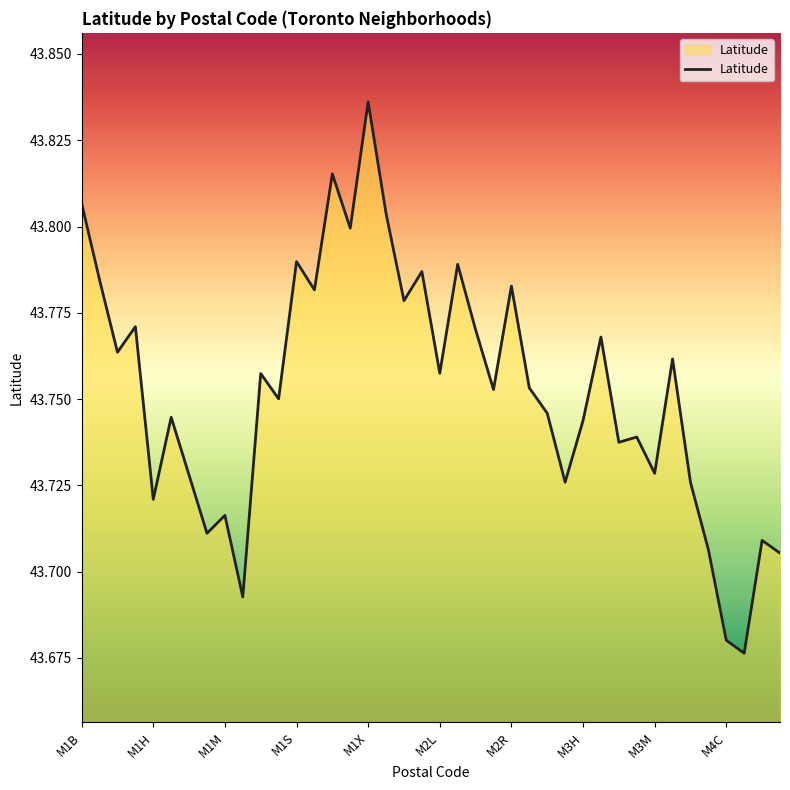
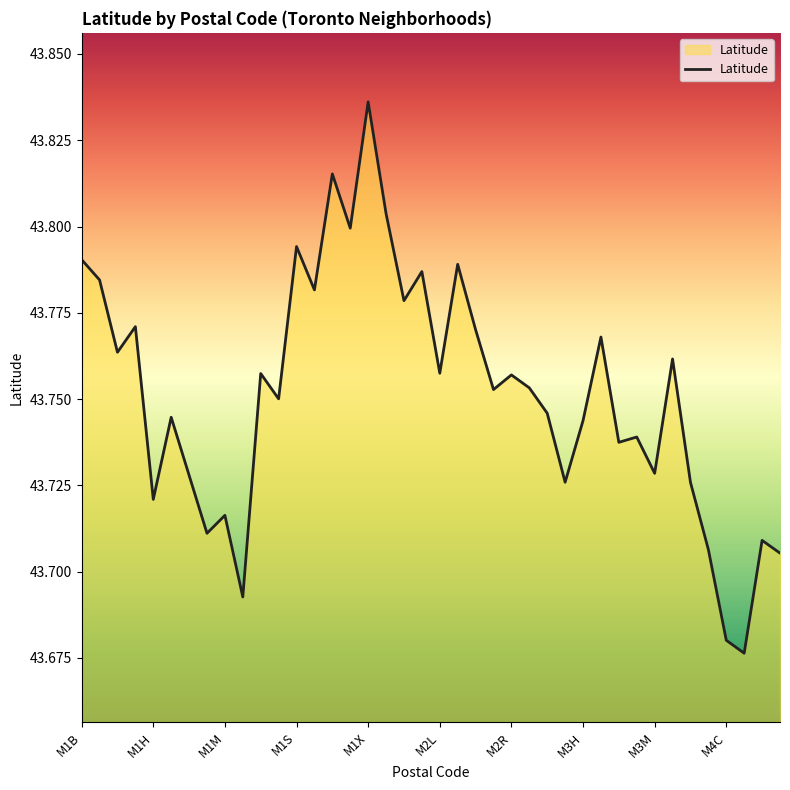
  {
-   "M1B": 43.807,
+   "M1B": 43.790,
    "M1H": 43.721,
    "M1M": 43.716,
-   "M1S": 43.790,
+   "M1S": 43.794,
    "M1X": 43.836,
    "M2L": 43.757,
-   "M2R": 43.783,
+   "M2R": 43.757,
    "M3H": 43.744,
    "M3M": 43.728,
    "M4C": 43.680
  }
